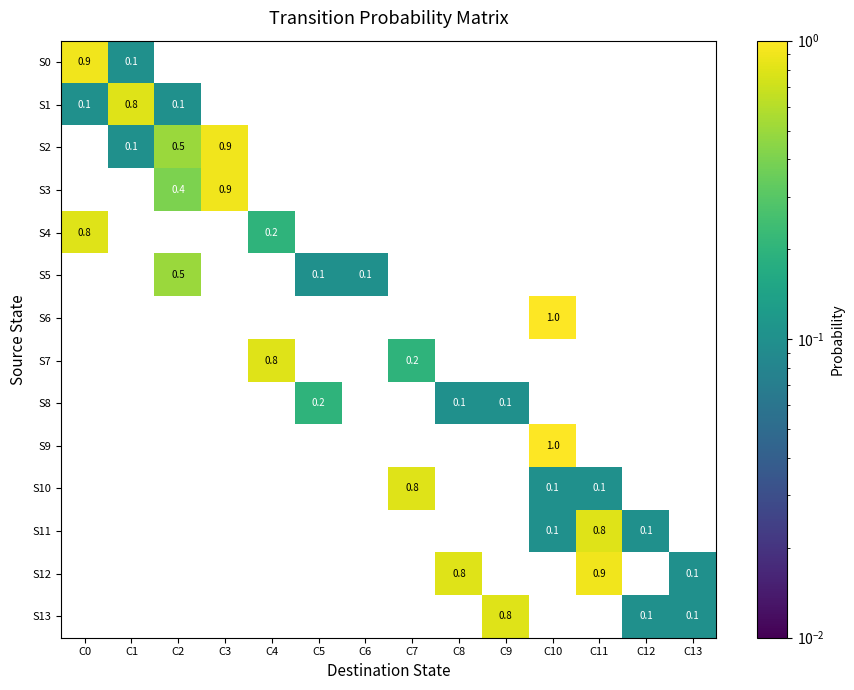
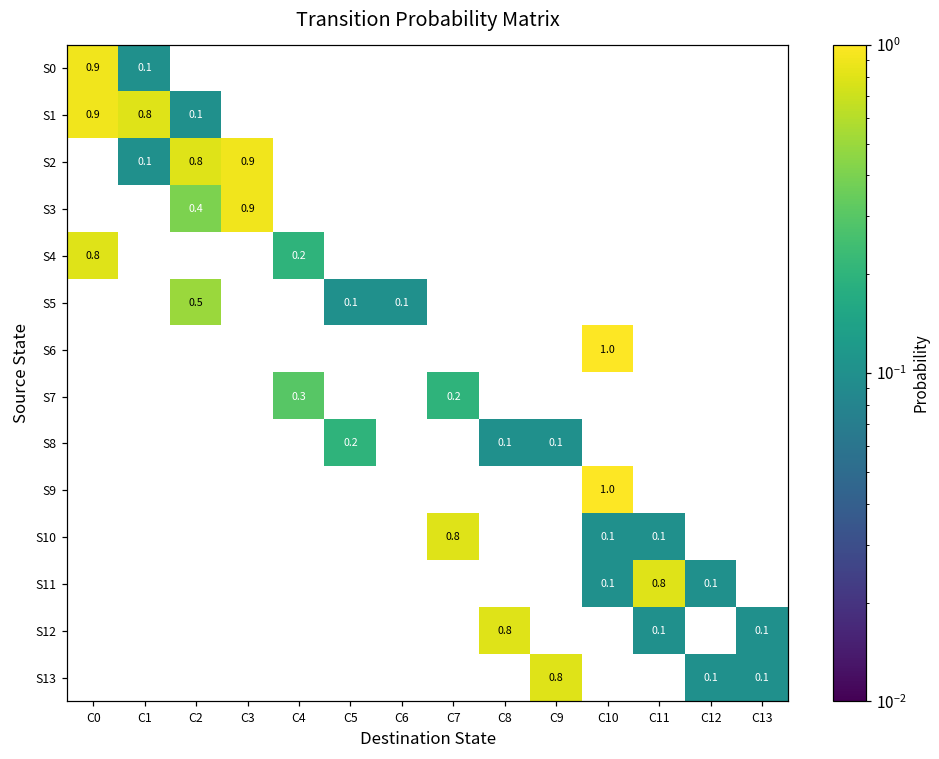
  {
    "S0": {
      "C0": 0.9,
      "C1": 0.1
    },
    "S1": {
-     "C0": 0.1,
+     "C0": 0.9,
      "C1": 0.8,
      "C2": 0.1
    },
    "S2": {
      "C1": 0.1,
-     "C2": 0.5,
+     "C2": 0.8,
      "C3": 0.9
    },
    "S3": {
      "C2": 0.4,
      "C3": 0.9
    },
    "S4": {
      "C0": 0.8,
      "C4": 0.2
    },
    "S5": {
      "C2": 0.5,
      "C5": 0.1,
      "C6": 0.1
    },
    "S6": {
      "C10": 1.0
    },
    "S7": {
-     "C4": 0.8,
+     "C4": 0.3,
      "C7": 0.2
    },
    "S8": {
      "C5": 0.2,
      "C8": 0.1,
      "C9": 0.1
    },
    "S9": {
      "C10": 1.0
    },
    "S10": {
      "C7": 0.8,
      "C10": 0.1,
      "C11": 0.1
    },
    "S11": {
      "C10": 0.1,
      "C11": 0.8,
      "C12": 0.1
    },
    "S12": {
      "C8": 0.8,
-     "C11": 0.9,
+     "C11": 0.1,
      "C13": 0.1
    },
    "S13": {
      "C9": 0.8,
      "C12": 0.1,
      "C13": 0.1
    }
  }
